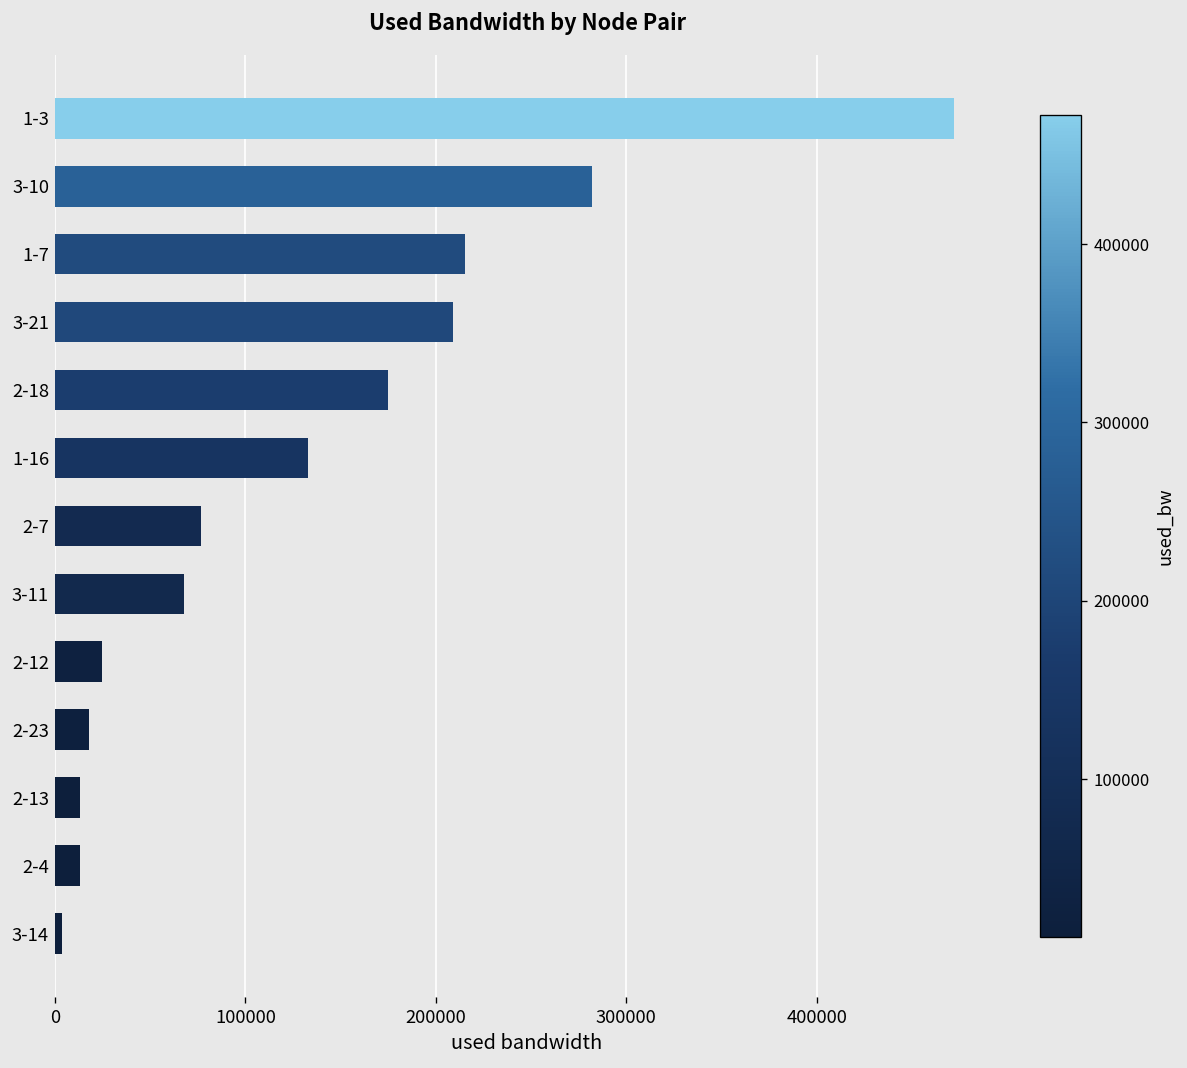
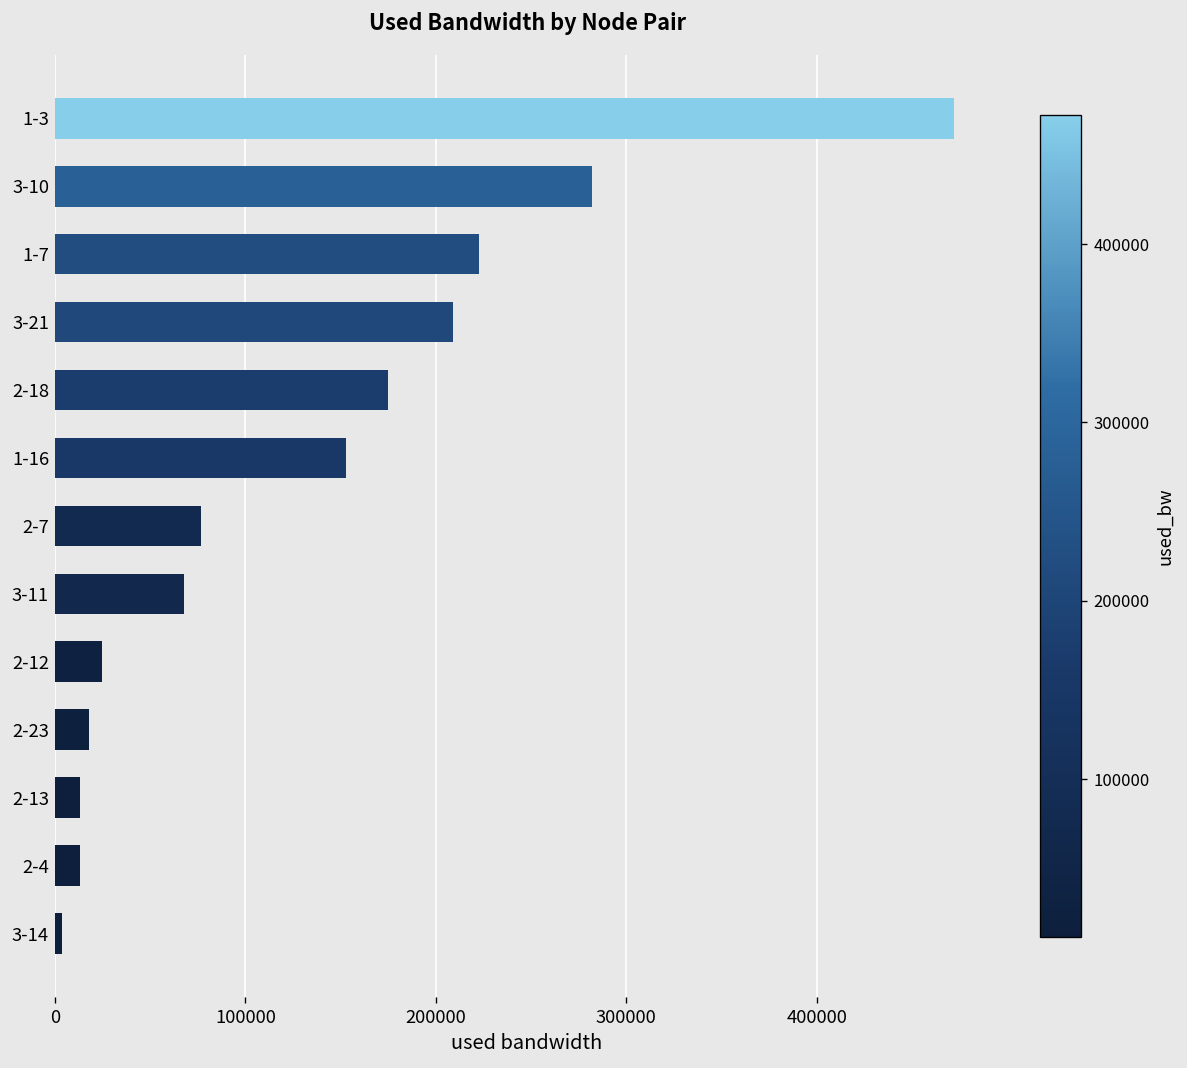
  {
    "1-3": 472000,
    "3-10": 282000,
-   "1-7": 215000,
+   "1-7": 223000,
    "3-21": 209000,
    "2-18": 175000,
-   "1-16": 133000,
+   "1-16": 153000,
    "2-7": 76000,
    "3-11": 68000,
    "2-12": 25000,
    "2-23": 18000,
    "2-13": 13000,
    "2-4": 13000,
    "3-14": 4000
  }
